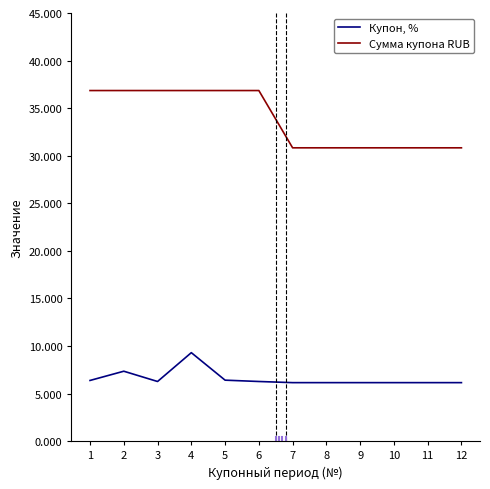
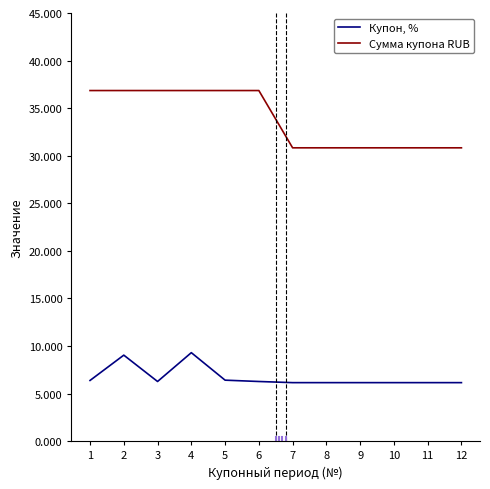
  {
    "Купон, %": {
      "1": 6,
-     "2": 7,
+     "2": 9,
      "3": 6,
      "4": 9,
      "5": 6,
      "6": 6,
      "7": 6,
      "8": 6,
      "9": 6,
      "10": 6,
      "11": 6,
      "12": 6
    },
    "Сумма купона RUB": {
      "1": 37,
      "2": 37,
      "3": 37,
      "4": 37,
      "5": 37,
      "6": 37,
      "7": 31,
      "8": 31,
      "9": 31,
      "10": 31,
      "11": 31,
      "12": 31
    }
  }
